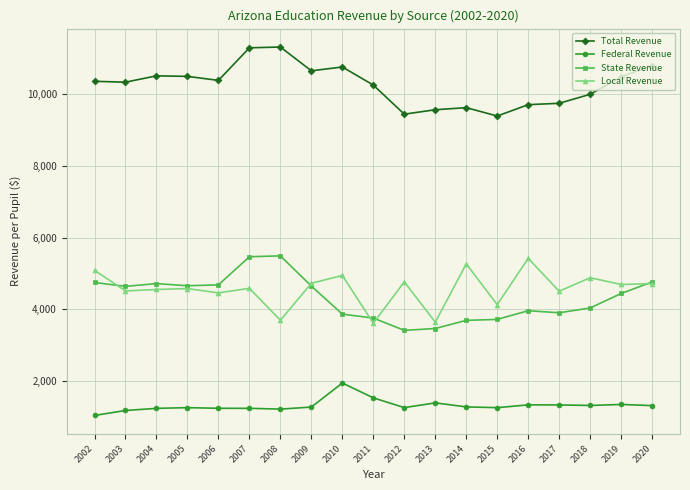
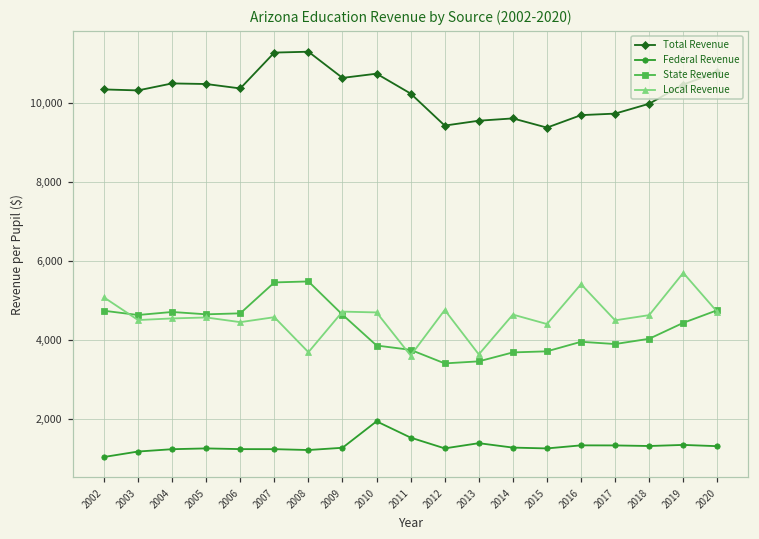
  {
    "Local Revenue": {
      "2002": "5,100",
      "2003": "4,500",
      "2004": "4,600",
      "2005": "4,600",
      "2006": "4,500",
      "2007": "4,600",
      "2008": "3,700",
      "2009": "4,700",
-     "2010": "4,900",
+     "2010": "4,700",
      "2011": "3,600",
      "2012": "4,800",
      "2013": "3,600",
-     "2014": "5,300",
-     "2015": "4,100",
+     "2014": "4,600",
+     "2015": "4,400",
      "2016": "5,400",
      "2017": "4,500",
-     "2018": "4,900",
-     "2019": "4,700"
+     "2018": "4,600",
+     "2019": "5,700"
    }
  }
